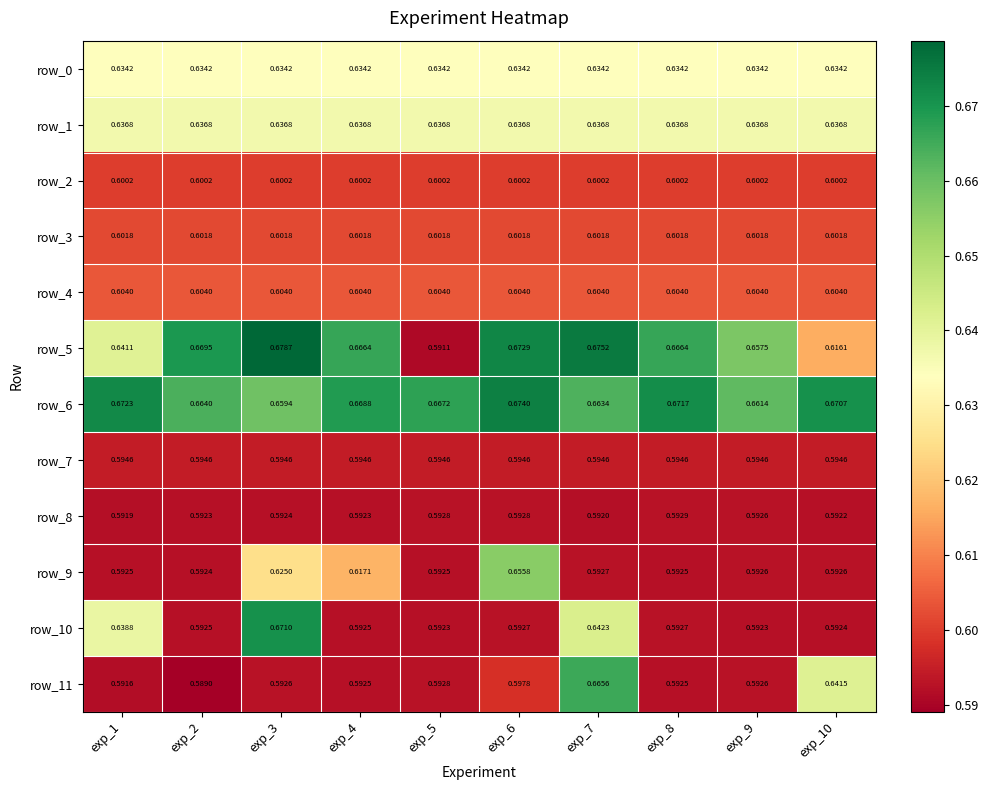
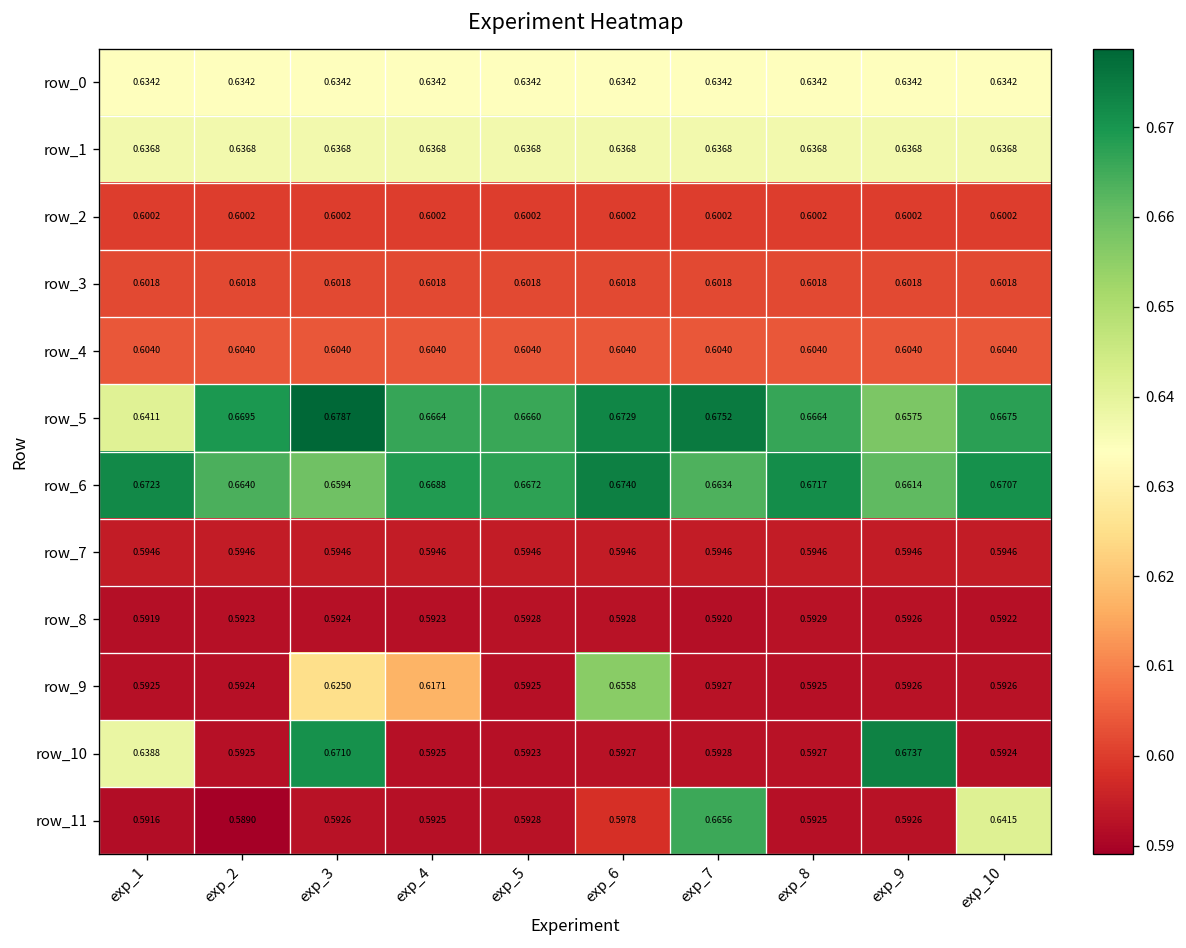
  {
    "row_0": {
      "exp_1": 0.6342,
      "exp_2": 0.6342,
      "exp_3": 0.6342,
      "exp_4": 0.6342,
      "exp_5": 0.6342,
      "exp_6": 0.6342,
      "exp_7": 0.6342,
      "exp_8": 0.6342,
      "exp_9": 0.6342,
      "exp_10": 0.6342
    },
    "row_1": {
      "exp_1": 0.6368,
      "exp_2": 0.6368,
      "exp_3": 0.6368,
      "exp_4": 0.6368,
      "exp_5": 0.6368,
      "exp_6": 0.6368,
      "exp_7": 0.6368,
      "exp_8": 0.6368,
      "exp_9": 0.6368,
      "exp_10": 0.6368
    },
    "row_2": {
      "exp_1": 0.6002,
      "exp_2": 0.6002,
      "exp_3": 0.6002,
      "exp_4": 0.6002,
      "exp_5": 0.6002,
      "exp_6": 0.6002,
      "exp_7": 0.6002,
      "exp_8": 0.6002,
      "exp_9": 0.6002,
      "exp_10": 0.6002
    },
    "row_3": {
      "exp_1": 0.6018,
      "exp_2": 0.6018,
      "exp_3": 0.6018,
      "exp_4": 0.6018,
      "exp_5": 0.6018,
      "exp_6": 0.6018,
      "exp_7": 0.6018,
      "exp_8": 0.6018,
      "exp_9": 0.6018,
      "exp_10": 0.6018
    },
    "row_4": {
      "exp_1": 0.6040,
      "exp_2": 0.6040,
      "exp_3": 0.6040,
      "exp_4": 0.6040,
      "exp_5": 0.6040,
      "exp_6": 0.6040,
      "exp_7": 0.6040,
      "exp_8": 0.6040,
      "exp_9": 0.6040,
      "exp_10": 0.6040
    },
    "row_5": {
      "exp_1": 0.6411,
      "exp_2": 0.6695,
      "exp_3": 0.6787,
      "exp_4": 0.6664,
-     "exp_5": 0.5911,
+     "exp_5": 0.6660,
      "exp_6": 0.6729,
      "exp_7": 0.6752,
      "exp_8": 0.6664,
      "exp_9": 0.6575,
-     "exp_10": 0.6161
+     "exp_10": 0.6675
    },
    "row_6": {
      "exp_1": 0.6723,
      "exp_2": 0.6640,
      "exp_3": 0.6594,
      "exp_4": 0.6688,
      "exp_5": 0.6672,
      "exp_6": 0.6740,
      "exp_7": 0.6634,
      "exp_8": 0.6717,
      "exp_9": 0.6614,
      "exp_10": 0.6707
    },
    "row_7": {
      "exp_1": 0.5946,
      "exp_2": 0.5946,
      "exp_3": 0.5946,
      "exp_4": 0.5946,
      "exp_5": 0.5946,
      "exp_6": 0.5946,
      "exp_7": 0.5946,
      "exp_8": 0.5946,
      "exp_9": 0.5946,
      "exp_10": 0.5946
    },
    "row_8": {
      "exp_1": 0.5919,
      "exp_2": 0.5923,
      "exp_3": 0.5924,
      "exp_4": 0.5923,
      "exp_5": 0.5928,
      "exp_6": 0.5928,
      "exp_7": 0.5920,
      "exp_8": 0.5929,
      "exp_9": 0.5926,
      "exp_10": 0.5922
    },
    "row_9": {
      "exp_1": 0.5925,
      "exp_2": 0.5924,
      "exp_3": 0.6250,
      "exp_4": 0.6171,
      "exp_5": 0.5925,
      "exp_6": 0.6558,
      "exp_7": 0.5927,
      "exp_8": 0.5925,
      "exp_9": 0.5926,
      "exp_10": 0.5926
    },
    "row_10": {
      "exp_1": 0.6388,
      "exp_2": 0.5925,
      "exp_3": 0.6710,
      "exp_4": 0.5925,
      "exp_5": 0.5923,
      "exp_6": 0.5927,
-     "exp_7": 0.6423,
+     "exp_7": 0.5928,
      "exp_8": 0.5927,
-     "exp_9": 0.5923,
+     "exp_9": 0.6737,
      "exp_10": 0.5924
    },
    "row_11": {
      "exp_1": 0.5916,
      "exp_2": 0.5890,
      "exp_3": 0.5926,
      "exp_4": 0.5925,
      "exp_5": 0.5928,
      "exp_6": 0.5978,
      "exp_7": 0.6656,
      "exp_8": 0.5925,
      "exp_9": 0.5926,
      "exp_10": 0.6415
    }
  }
